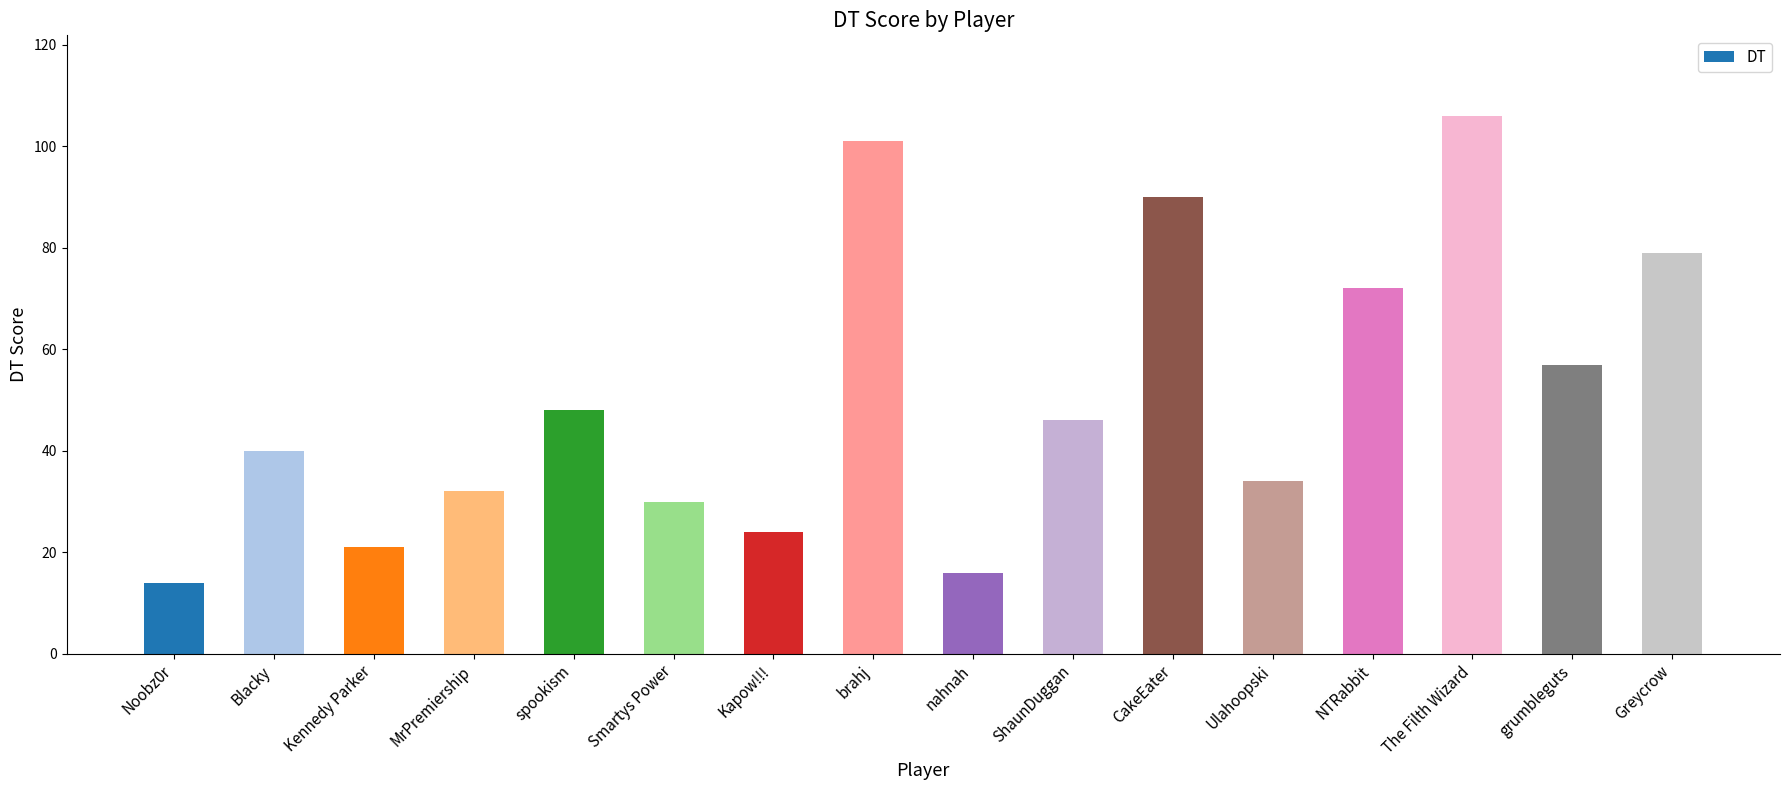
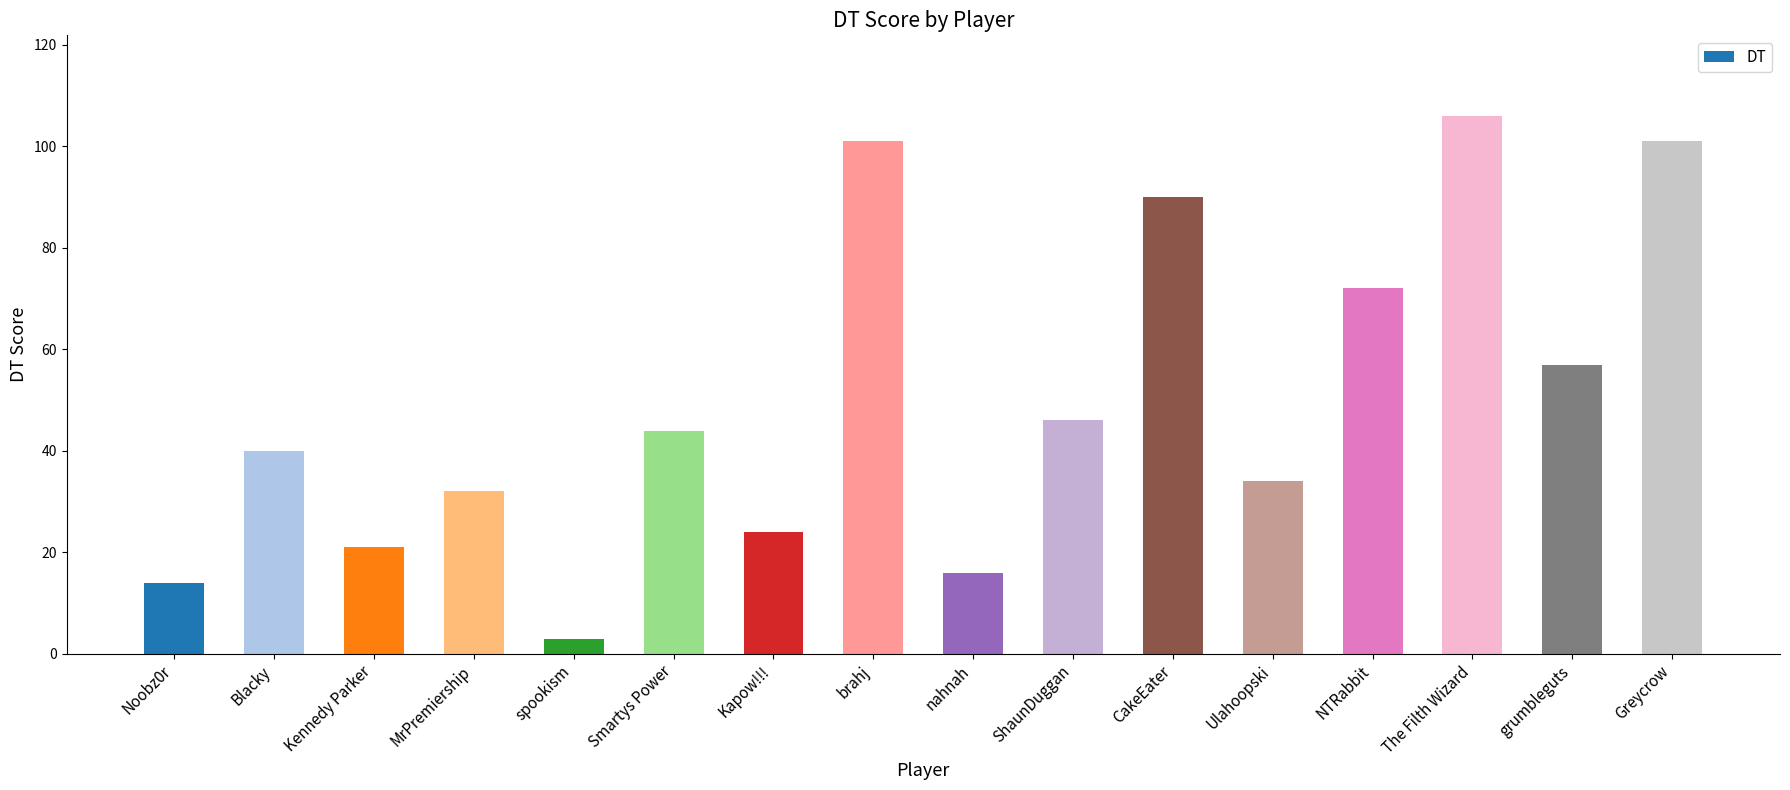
  {
    "Noobz0r": 14,
    "Blacky": 40,
    "Kennedy Parker": 21,
    "MrPremiership": 32,
-   "spookism": 48,
-   "Smartys Power": 30,
+   "spookism": 3,
+   "Smartys Power": 44,
    "Kapow!!!": 24,
    "brahj": 101,
    "nahnah": 16,
    "ShaunDuggan": 46,
    "CakeEater": 90,
    "Ulahoopski": 34,
    "NTRabbit": 72,
    "The Filth Wizard": 106,
    "grumbleguts": 57,
-   "Greycrow": 79
+   "Greycrow": 101
  }
